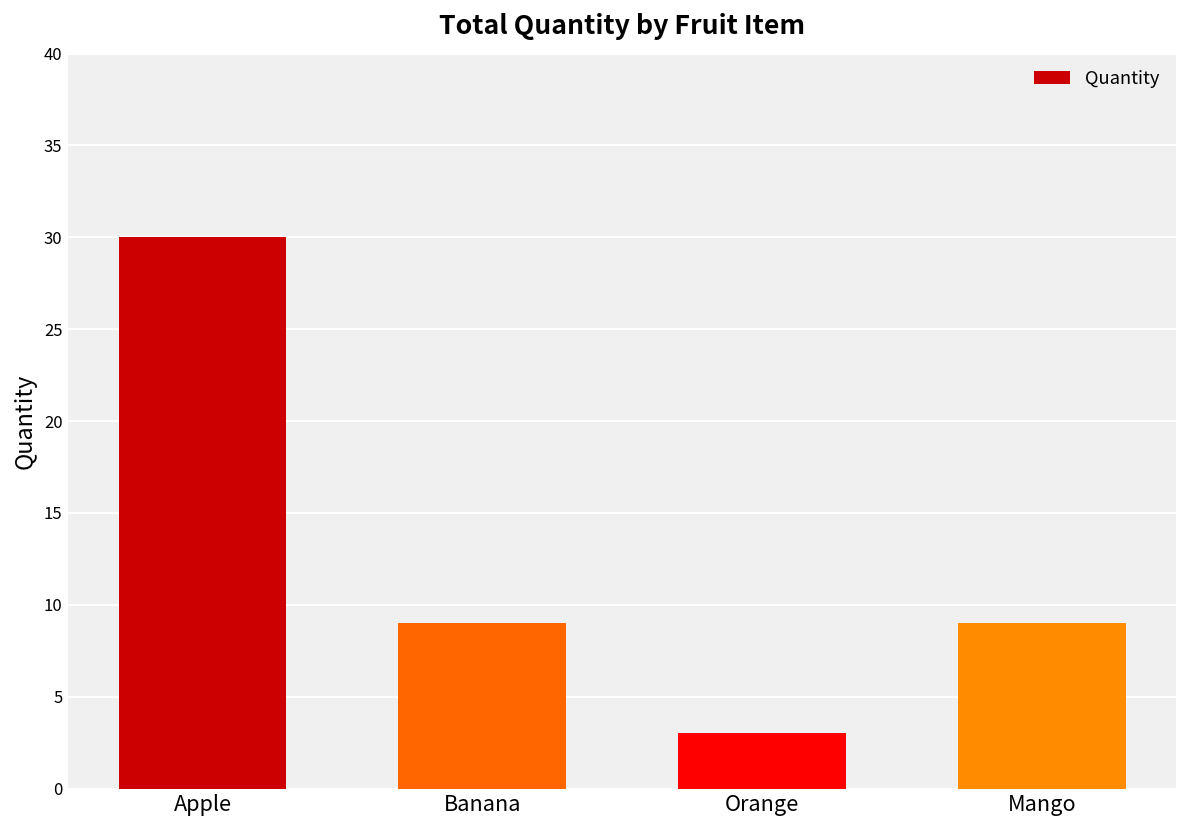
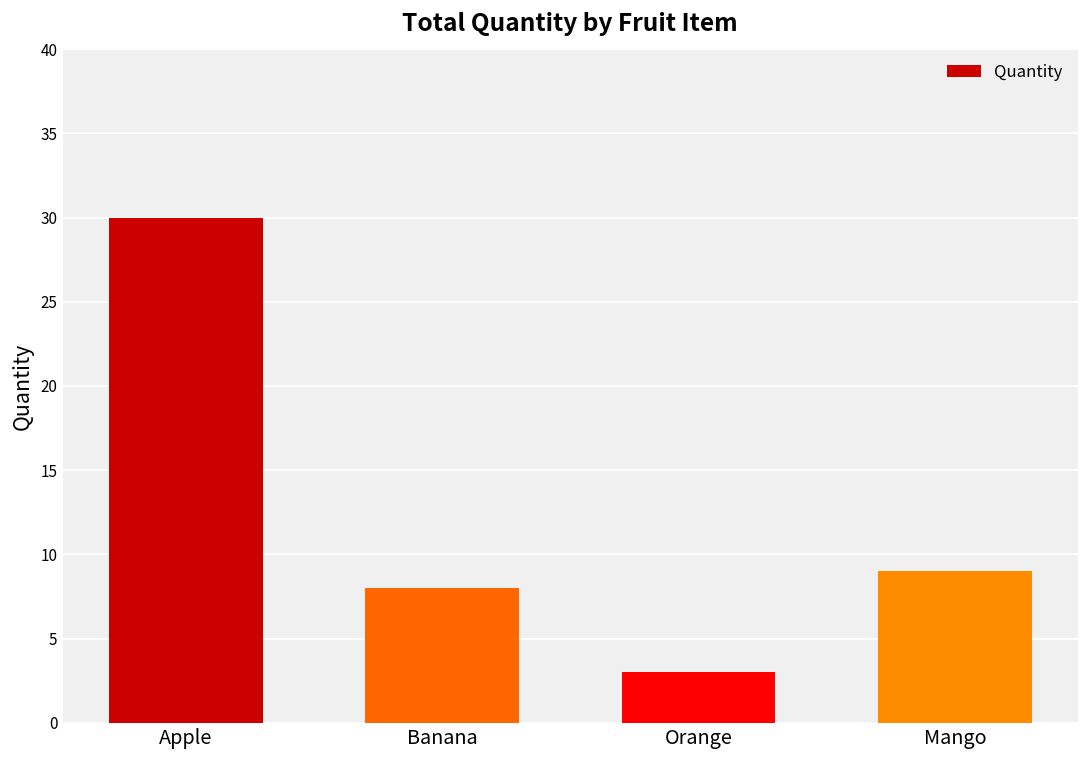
  {
    "Apple": 30,
-   "Banana": 9,
+   "Banana": 8,
    "Orange": 3,
    "Mango": 9
  }
